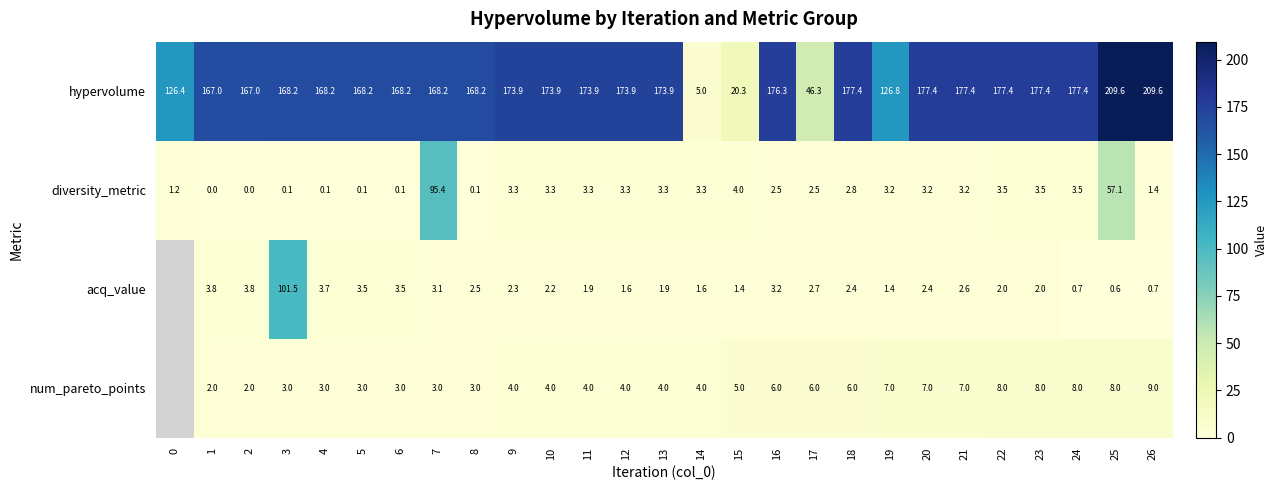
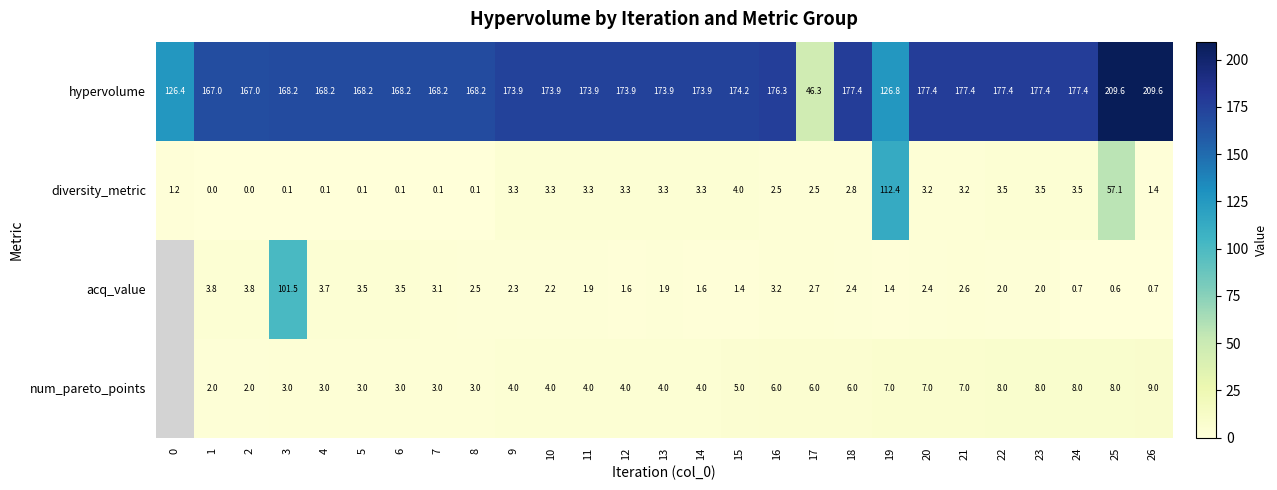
  {
    "hypervolume": {
      "0": 126.4,
      "1": 167.0,
      "2": 167.0,
      "3": 168.2,
      "4": 168.2,
      "5": 168.2,
      "6": 168.2,
      "7": 168.2,
      "8": 168.2,
      "9": 173.9,
      "10": 173.9,
      "11": 173.9,
      "12": 173.9,
      "13": 173.9,
-     "14": 5.0,
-     "15": 20.3,
+     "14": 173.9,
+     "15": 174.2,
      "16": 176.3,
      "17": 46.3,
      "18": 177.4,
      "19": 126.8,
      "20": 177.4,
      "21": 177.4,
      "22": 177.4,
      "23": 177.4,
      "24": 177.4,
      "25": 209.6,
      "26": 209.6
    },
    "diversity_metric": {
      "0": 1.2,
      "1": 0.0,
      "2": 0.0,
      "3": 0.1,
      "4": 0.1,
      "5": 0.1,
      "6": 0.1,
-     "7": 95.4,
+     "7": 0.1,
      "8": 0.1,
      "9": 3.3,
      "10": 3.3,
      "11": 3.3,
      "12": 3.3,
      "13": 3.3,
      "14": 3.3,
      "15": 4.0,
      "16": 2.5,
      "17": 2.5,
      "18": 2.8,
-     "19": 3.2,
+     "19": 112.4,
      "20": 3.2,
      "21": 3.2,
      "22": 3.5,
      "23": 3.5,
      "24": 3.5,
      "25": 57.1,
      "26": 1.4
    },
    "acq_value": {
      "1": 3.8,
      "2": 3.8,
      "3": 101.5,
      "4": 3.7,
      "5": 3.5,
      "6": 3.5,
      "7": 3.1,
      "8": 2.5,
      "9": 2.3,
      "10": 2.2,
      "11": 1.9,
      "12": 1.6,
      "13": 1.9,
      "14": 1.6,
      "15": 1.4,
      "16": 3.2,
      "17": 2.7,
      "18": 2.4,
      "19": 1.4,
      "20": 2.4,
      "21": 2.6,
      "22": 2.0,
      "23": 2.0,
      "24": 0.7,
      "25": 0.6,
      "26": 0.7
    },
    "num_pareto_points": {
      "1": 2.0,
      "2": 2.0,
      "3": 3.0,
      "4": 3.0,
      "5": 3.0,
      "6": 3.0,
      "7": 3.0,
      "8": 3.0,
      "9": 4.0,
      "10": 4.0,
      "11": 4.0,
      "12": 4.0,
      "13": 4.0,
      "14": 4.0,
      "15": 5.0,
      "16": 6.0,
      "17": 6.0,
      "18": 6.0,
      "19": 7.0,
      "20": 7.0,
      "21": 7.0,
      "22": 8.0,
      "23": 8.0,
      "24": 8.0,
      "25": 8.0,
      "26": 9.0
    }
  }
